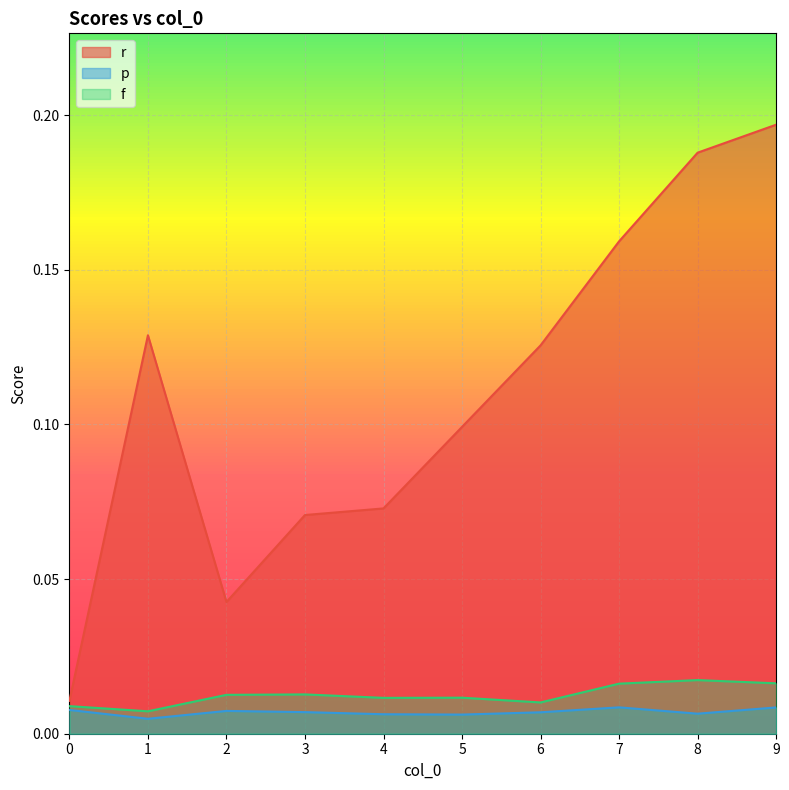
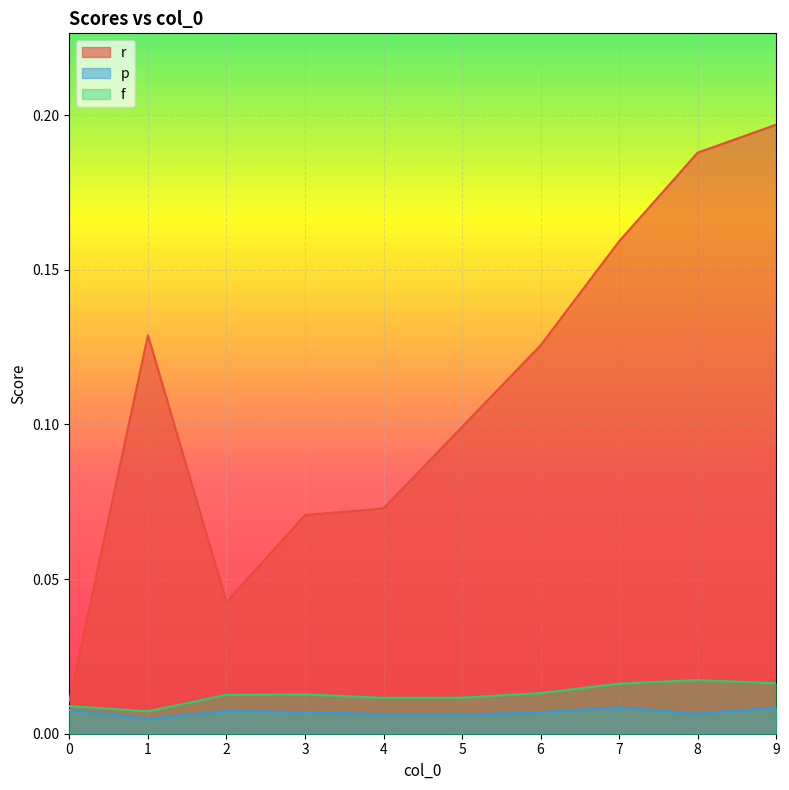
  {
    "r": {
      "0": 0.011,
      "1": 0.129,
      "2": 0.043,
      "3": 0.071,
      "4": 0.073,
      "5": 0.099,
      "6": 0.126,
      "7": 0.159,
      "8": 0.188,
      "9": 0.197
    },
    "p": {
      "0": 0.008,
      "1": 0.005,
      "2": 0.007,
      "3": 0.007,
      "4": 0.006,
      "5": 0.006,
      "6": 0.007,
      "7": 0.009,
      "8": 0.006,
      "9": 0.009
    },
    "f": {
      "0": 0.009,
      "1": 0.007,
      "2": 0.013,
      "3": 0.013,
      "4": 0.012,
      "5": 0.012,
-     "6": 0.010,
+     "6": 0.013,
      "7": 0.016,
      "8": 0.017,
      "9": 0.016
    }
  }
